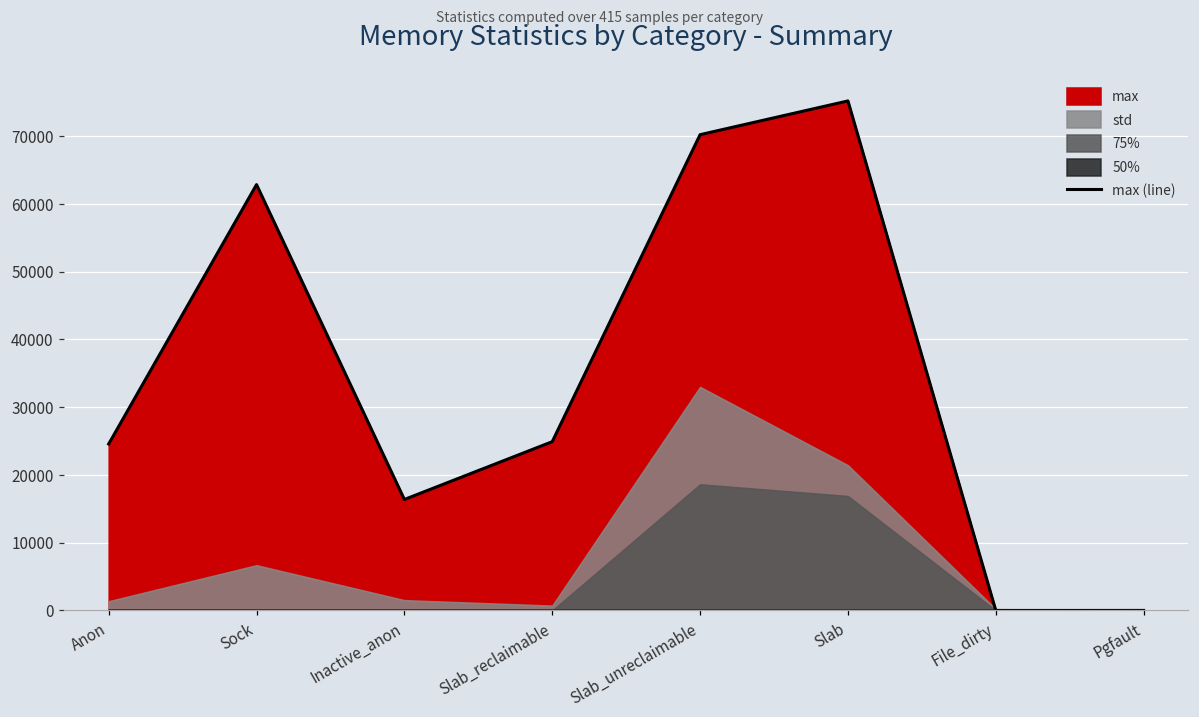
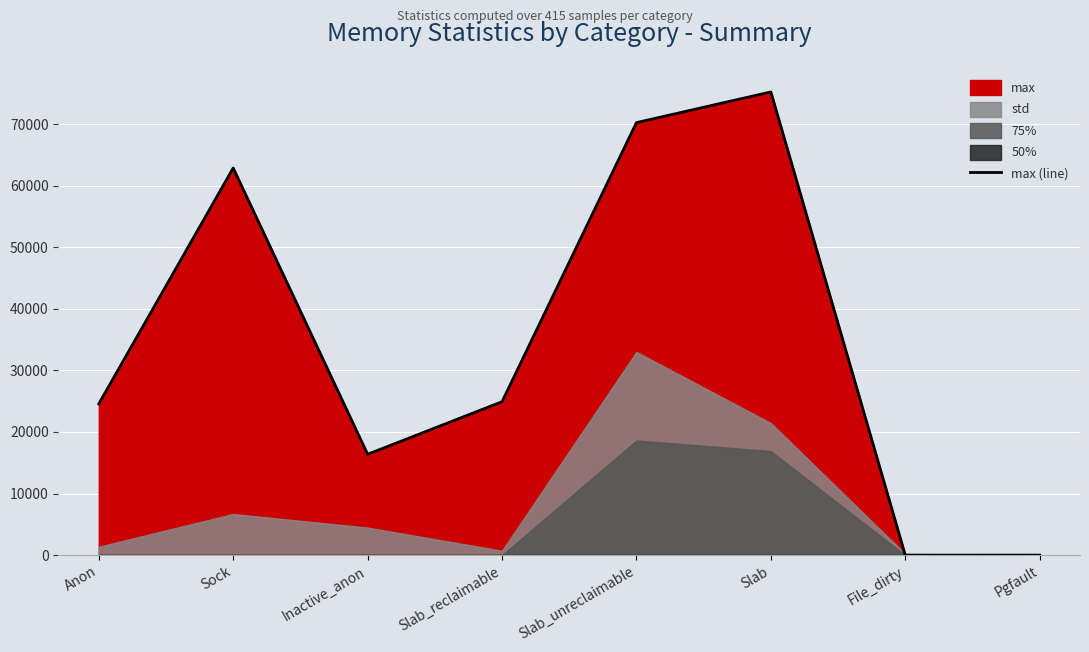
  {
    "max": {
      "Anon": 25000,
      "Sock": 63000,
      "Inactive_anon": 16000,
      "Slab_reclaimable": 25000,
      "Slab_unreclaimable": 70000,
      "Slab": 75000
    },
    "std": {
      "Anon": 1000,
      "Sock": 7000,
-     "Inactive_anon": 2000,
+     "Inactive_anon": 4000,
      "Slab_reclaimable": 1000,
      "Slab_unreclaimable": 33000,
      "Slab": 21000
    },
    "75%": {
      "Slab_unreclaimable": 19000,
      "Slab": 17000
    },
    "50%": {
      "Slab_unreclaimable": 0,
      "Slab": 0
    }
  }
